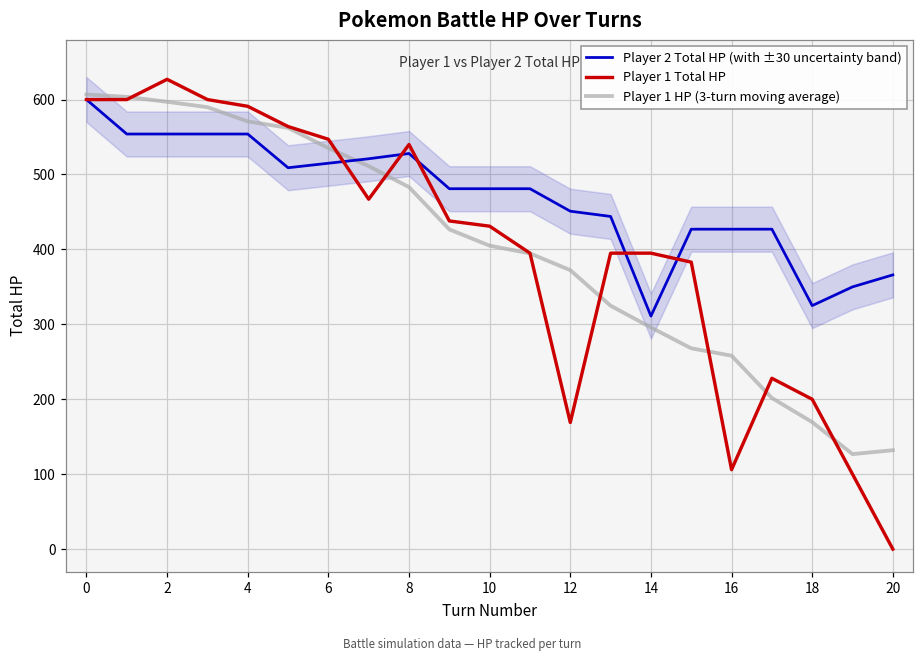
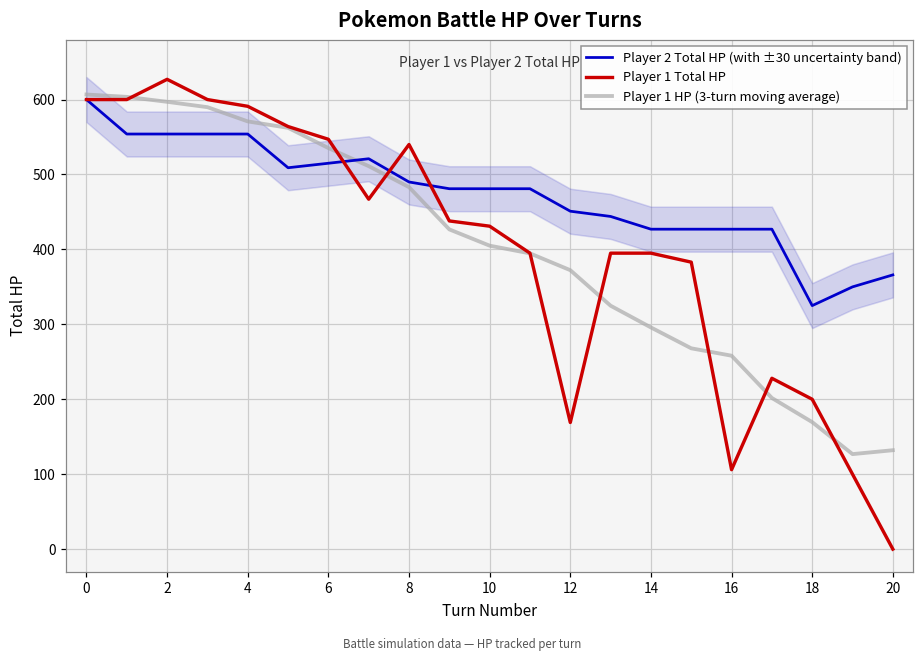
  {
    "Player 2 Total HP (with ±30 uncertainty band)": {
      "2": 550,
      "4": 550,
      "6": 520,
-     "8": 530,
+     "8": 490,
      "10": 480,
      "12": 450,
-     "14": 310,
+     "14": 430,
      "16": 430,
      "18": 330,
      "20": 370
    },
    "Player 1 Total HP": {
      "2": 630,
      "4": 590,
      "8": 540,
      "10": 430,
      "12": 170,
      "14": 400,
      "16": 110,
      "18": 200,
      "20": 0
    },
    "Player 1 HP (3-turn moving average)": {
      "0": 610,
      "2": 600,
      "4": 570,
      "6": 540,
      "8": 480,
      "10": 410,
      "12": 370,
      "14": 300,
      "16": 260,
      "18": 170,
      "20": 130
    }
  }
